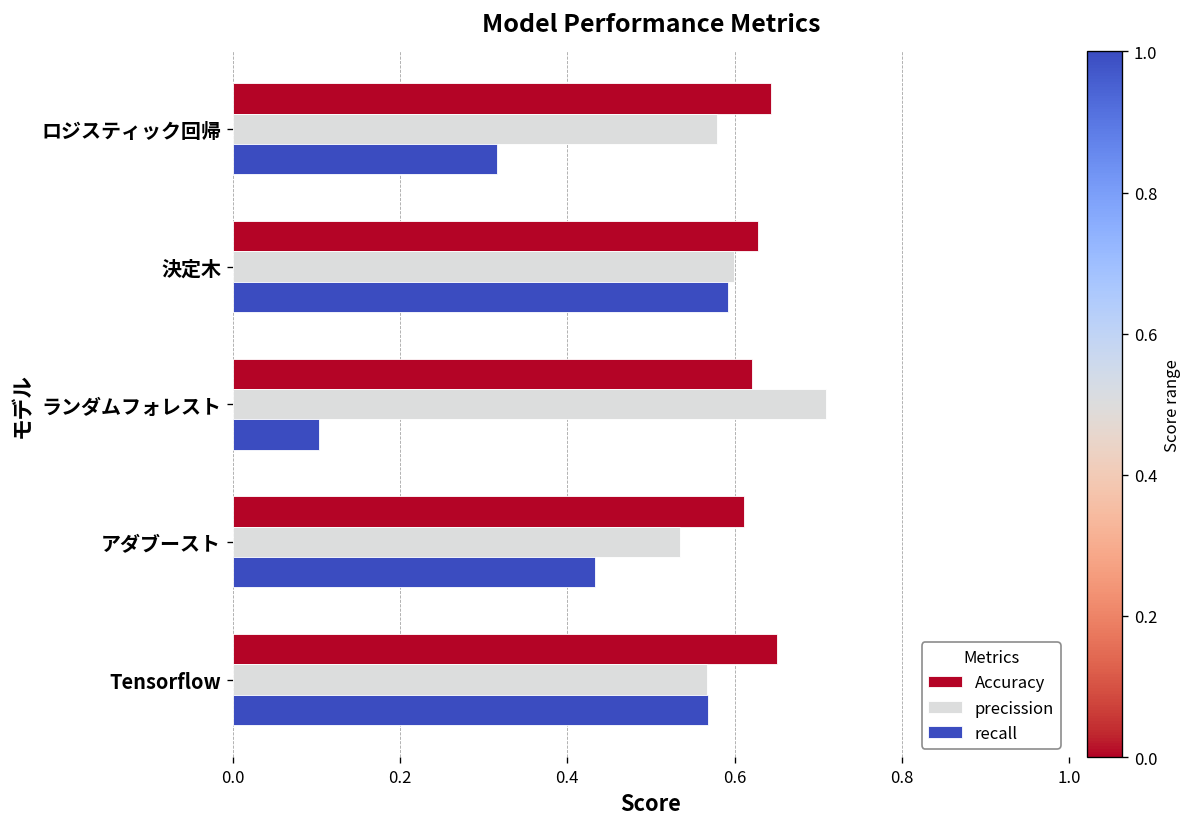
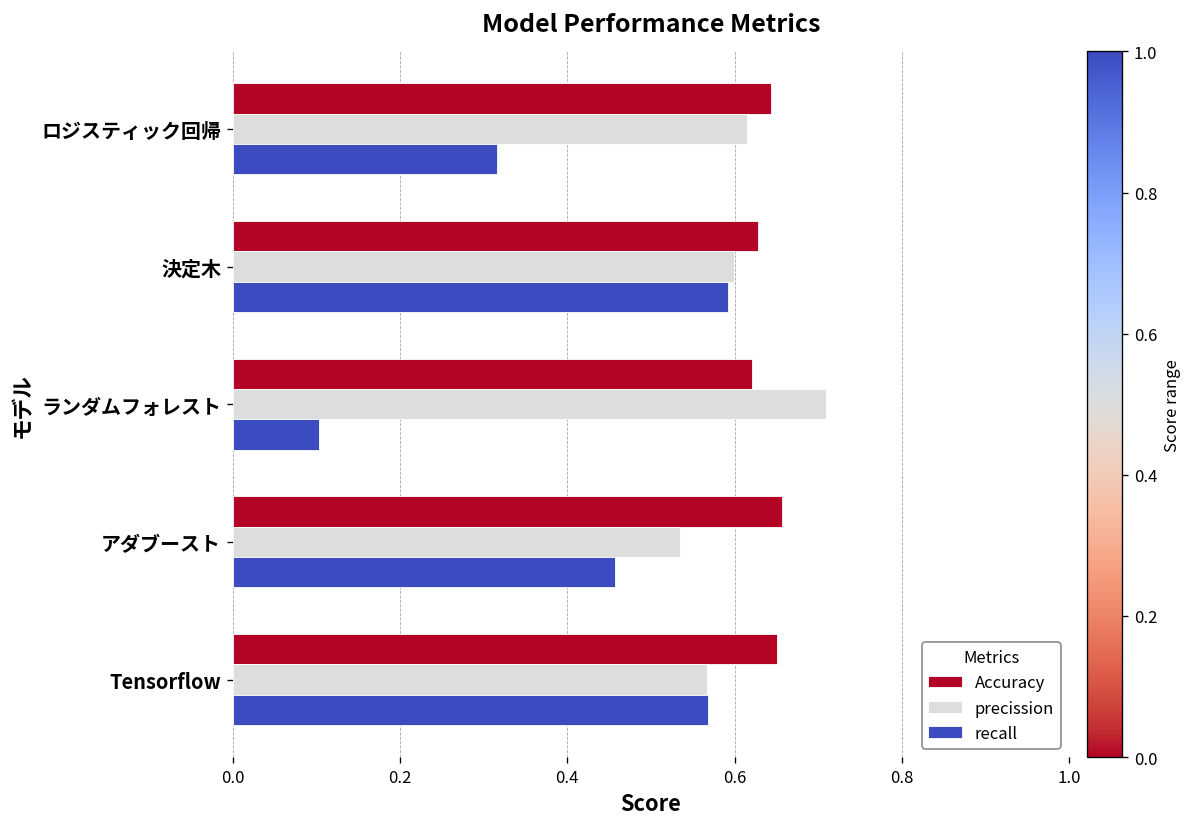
  {
    "Accuracy": {
      "ロジスティック回帰": 0.64,
      "決定木": 0.63,
      "ランダムフォレスト": 0.62,
-     "アダブースト": 0.61,
+     "アダブースト": 0.66,
      "Tensorflow": 0.65
    },
    "precission": {
-     "ロジスティック回帰": 0.58,
+     "ロジスティック回帰": 0.62,
      "決定木": 0.60,
      "ランダムフォレスト": 0.71,
      "アダブースト": 0.53,
      "Tensorflow": 0.57
    },
    "recall": {
      "ロジスティック回帰": 0.32,
      "決定木": 0.59,
      "ランダムフォレスト": 0.10,
-     "アダブースト": 0.43,
+     "アダブースト": 0.46,
      "Tensorflow": 0.57
    }
  }
